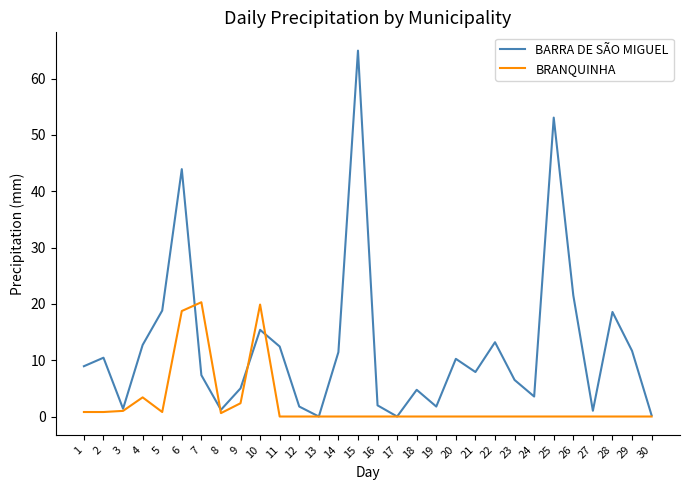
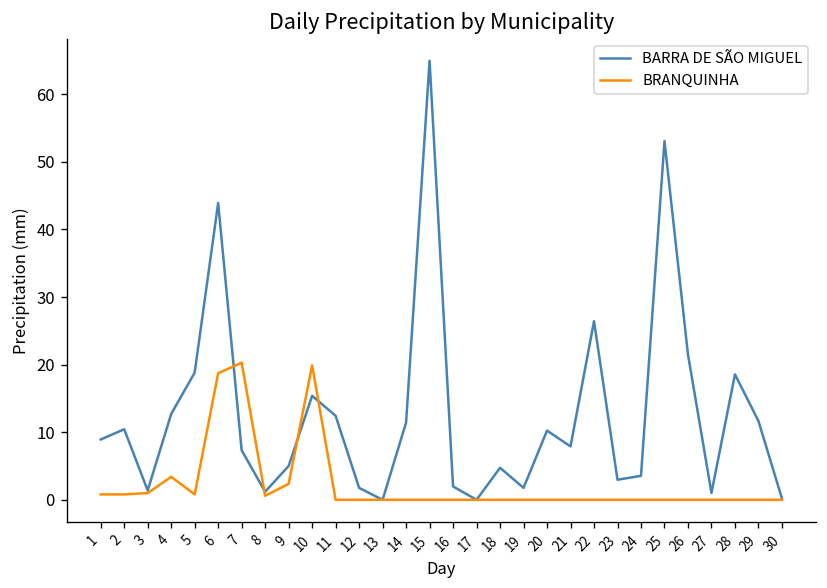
  {
    "BARRA DE SÃO MIGUEL": {
      "1": 9,
      "2": 10,
      "4": 13,
      "5": 19,
      "6": 44,
      "7": 7,
      "8": 1,
      "9": 5,
      "10": 15,
      "11": 12,
      "12": 2,
      "14": 11,
      "15": 65,
      "16": 2,
      "18": 5,
      "19": 2,
      "20": 10,
      "21": 8,
-     "22": 13,
-     "23": 6,
+     "22": 26,
+     "23": 3,
      "24": 4,
      "25": 53,
      "26": 22,
      "27": 1,
      "28": 19,
      "29": 12
    },
    "BRANQUINHA": {
      "1": 1,
      "2": 1,
      "4": 3,
      "5": 1,
      "6": 19,
      "7": 20,
      "8": 1,
      "9": 2,
      "10": 20,
      "11": 0,
      "12": 0,
      "14": 0,
      "15": 0,
      "16": 0,
      "18": 0,
      "19": 0,
      "20": 0,
      "21": 0,
      "22": 0,
      "23": 0,
      "24": 0,
      "25": 0,
      "26": 0,
      "27": 0,
      "28": 0,
      "29": 0
    }
  }
